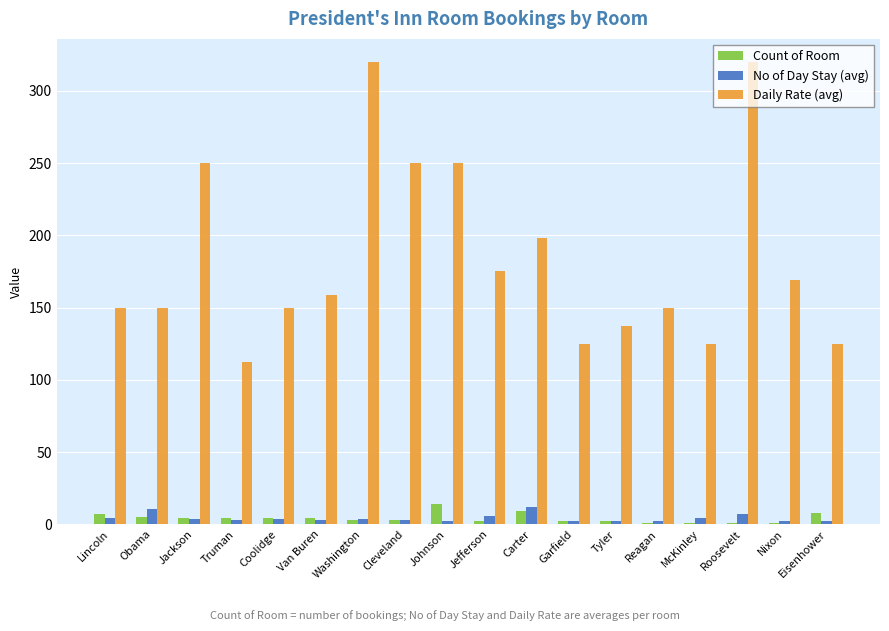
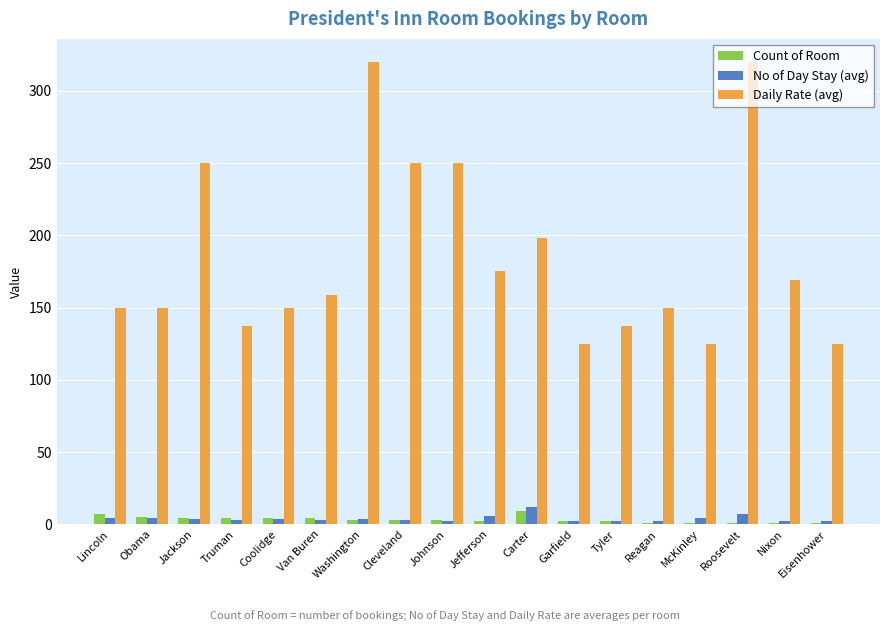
  {
    "Count of Room": {
      "Lincoln": 7,
      "Obama": 5,
      "Jackson": 4,
      "Truman": 4,
      "Coolidge": 4,
      "Van Buren": 4,
      "Washington": 3,
      "Cleveland": 3,
-     "Johnson": 14,
+     "Johnson": 3,
      "Jefferson": 2,
      "Carter": 9,
      "Garfield": 2,
      "Tyler": 2,
-     "Eisenhower": 8
+     "Eisenhower": 1
    },
    "No of Day Stay (avg)": {
      "Lincoln": 4,
-     "Obama": 11,
+     "Obama": 4,
      "Jackson": 4,
      "Truman": 3,
      "Coolidge": 4,
      "Van Buren": 3,
      "Washington": 3,
      "Cleveland": 3,
      "Johnson": 2,
      "Jefferson": 6,
      "Carter": 12,
      "Garfield": 2,
      "Tyler": 2,
      "Reagan": 2,
      "McKinley": 4,
      "Roosevelt": 7,
      "Nixon": 2,
      "Eisenhower": 2
    },
    "Daily Rate (avg)": {
      "Lincoln": 150,
      "Obama": 150,
      "Jackson": 250,
-     "Truman": 113,
+     "Truman": 137,
      "Coolidge": 150,
      "Van Buren": 159,
      "Washington": 320,
      "Cleveland": 250,
      "Johnson": 250,
      "Jefferson": 175,
      "Carter": 198,
      "Garfield": 125,
      "Tyler": 137,
      "Reagan": 150,
      "McKinley": 125,
      "Nixon": 169,
      "Eisenhower": 125
    }
  }
